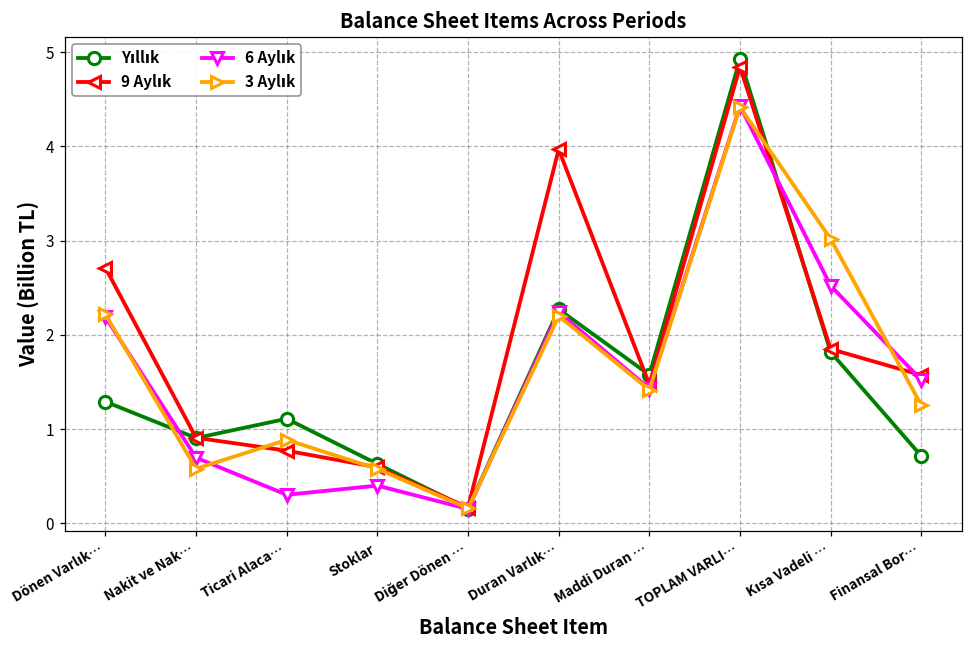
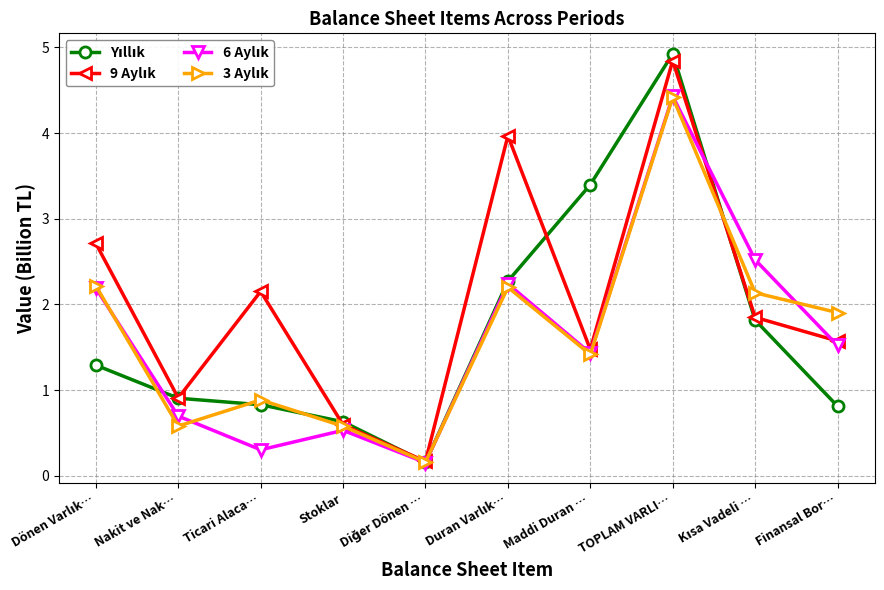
  {
    "Yıllık": {
      "Dönen Varlık…": 1.3,
-     "Ticari Alaca…": 1.1,
+     "Ticari Alaca…": 0.8,
      "Stoklar": 0.6,
      "Duran Varlık…": 2.3,
-     "Maddi Duran …": 1.6,
+     "Maddi Duran …": 3.4,
      "TOPLAM VARLI…": 4.9,
      "Kısa Vadeli …": 1.8,
-     "Finansal Bor…": 0.7
+     "Finansal Bor…": 0.8
    },
    "9 Aylık": {
      "Dönen Varlık…": 2.7,
-     "Ticari Alaca…": 0.8,
+     "Ticari Alaca…": 2.2,
      "Duran Varlık…": 4.0,
      "Maddi Duran …": 1.5,
      "TOPLAM VARLI…": 4.8,
      "Kısa Vadeli …": 1.9,
      "Finansal Bor…": 1.6
    },
    "6 Aylık": {
      "Nakit ve Nak…": 0.7,
      "Ticari Alaca…": 0.3,
-     "Stoklar": 0.4,
+     "Stoklar": 0.5,
      "Duran Varlık…": 2.2,
      "Kısa Vadeli …": 2.5,
      "Finansal Bor…": 1.5
    },
    "3 Aylık": {
      "Nakit ve Nak…": 0.6,
      "Ticari Alaca…": 0.9,
      "Duran Varlık…": 2.2,
-     "Kısa Vadeli …": 3.0,
-     "Finansal Bor…": 1.3
+     "Kısa Vadeli …": 2.1,
+     "Finansal Bor…": 1.9
    }
  }
